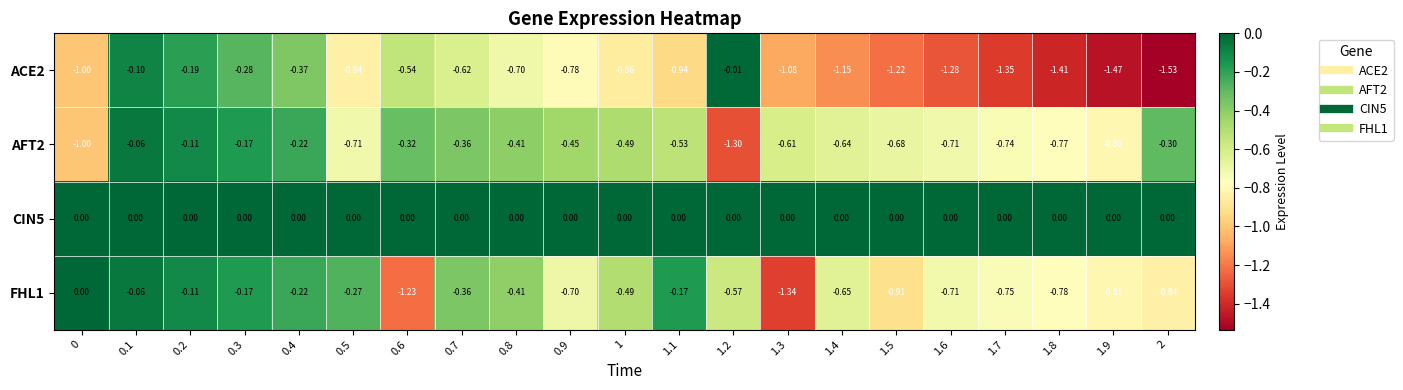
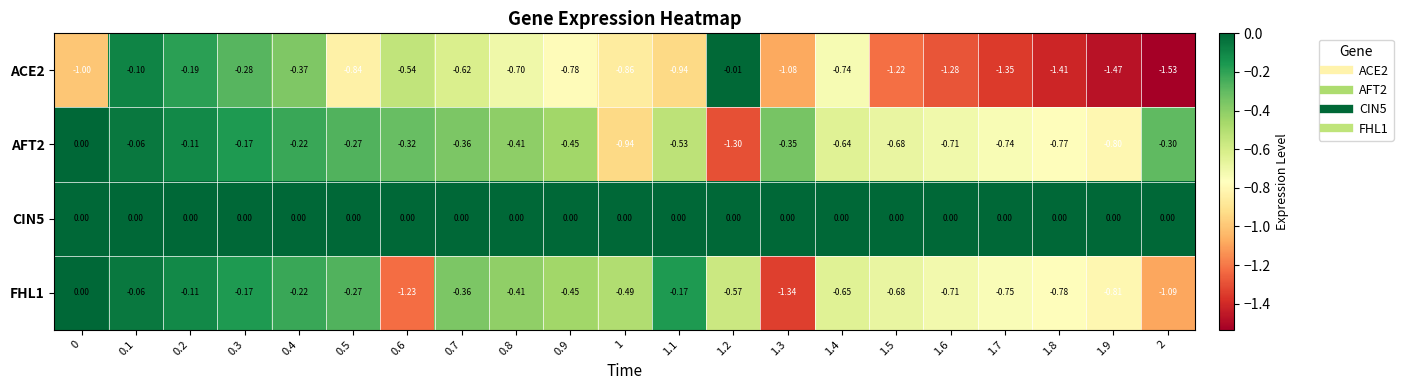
  {
    "ACE2": {
      "0": -1.00,
      "0.1": -0.10,
      "0.2": -0.19,
      "0.3": -0.28,
      "0.4": -0.37,
      "0.5": -0.84,
      "0.6": -0.54,
      "0.7": -0.62,
      "0.8": -0.70,
      "0.9": -0.78,
      "1": -0.86,
      "1.1": -0.94,
      "1.2": -0.01,
      "1.3": -1.08,
-     "1.4": -1.15,
+     "1.4": -0.74,
      "1.5": -1.22,
      "1.6": -1.28,
      "1.7": -1.35,
      "1.8": -1.41,
      "1.9": -1.47,
      "2": -1.53
    },
    "AFT2": {
-     "0": -1.00,
+     "0": 0.00,
      "0.1": -0.06,
      "0.2": -0.11,
      "0.3": -0.17,
      "0.4": -0.22,
-     "0.5": -0.71,
+     "0.5": -0.27,
      "0.6": -0.32,
      "0.7": -0.36,
      "0.8": -0.41,
      "0.9": -0.45,
-     "1": -0.49,
+     "1": -0.94,
      "1.1": -0.53,
      "1.2": -1.30,
-     "1.3": -0.61,
+     "1.3": -0.35,
      "1.4": -0.64,
      "1.5": -0.68,
      "1.6": -0.71,
      "1.7": -0.74,
      "1.8": -0.77,
      "1.9": -0.80,
      "2": -0.30
    },
    "CIN5": {
      "0": 0.00,
      "0.1": 0.00,
      "0.2": 0.00,
      "0.3": 0.00,
      "0.4": 0.00,
      "0.5": 0.00,
      "0.6": 0.00,
      "0.7": 0.00,
      "0.8": 0.00,
      "0.9": 0.00,
      "1": 0.00,
      "1.1": 0.00,
      "1.2": 0.00,
      "1.3": 0.00,
      "1.4": 0.00,
      "1.5": 0.00,
      "1.6": 0.00,
      "1.7": 0.00,
      "1.8": 0.00,
      "1.9": 0.00,
      "2": 0.00
    },
    "FHL1": {
      "0": 0.00,
      "0.1": -0.06,
      "0.2": -0.11,
      "0.3": -0.17,
      "0.4": -0.22,
      "0.5": -0.27,
      "0.6": -1.23,
      "0.7": -0.36,
      "0.8": -0.41,
-     "0.9": -0.70,
+     "0.9": -0.45,
      "1": -0.49,
      "1.1": -0.17,
      "1.2": -0.57,
      "1.3": -1.34,
      "1.4": -0.65,
-     "1.5": -0.91,
+     "1.5": -0.68,
      "1.6": -0.71,
      "1.7": -0.75,
      "1.8": -0.78,
      "1.9": -0.81,
-     "2": -0.84
+     "2": -1.09
    }
  }
